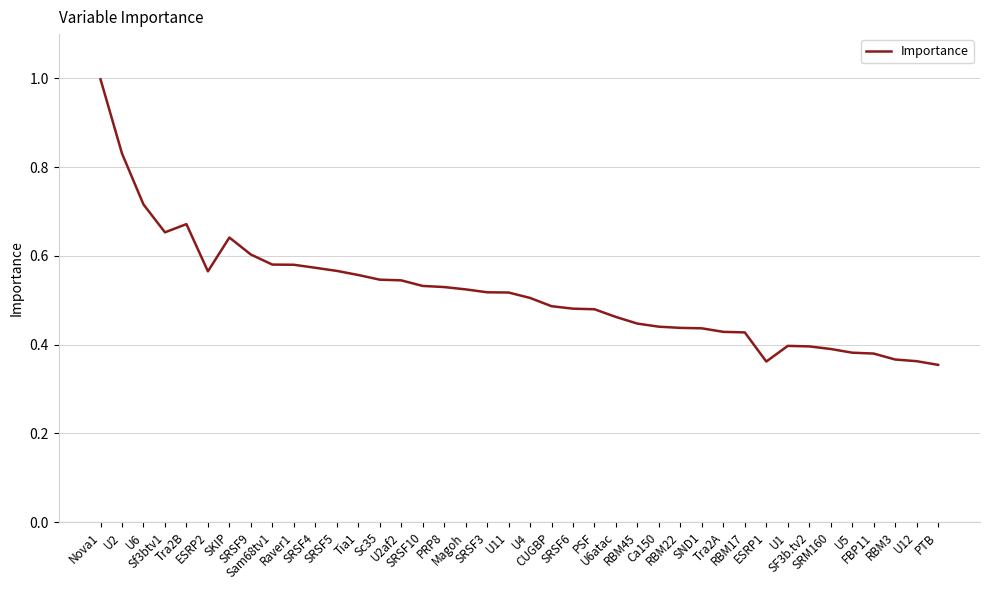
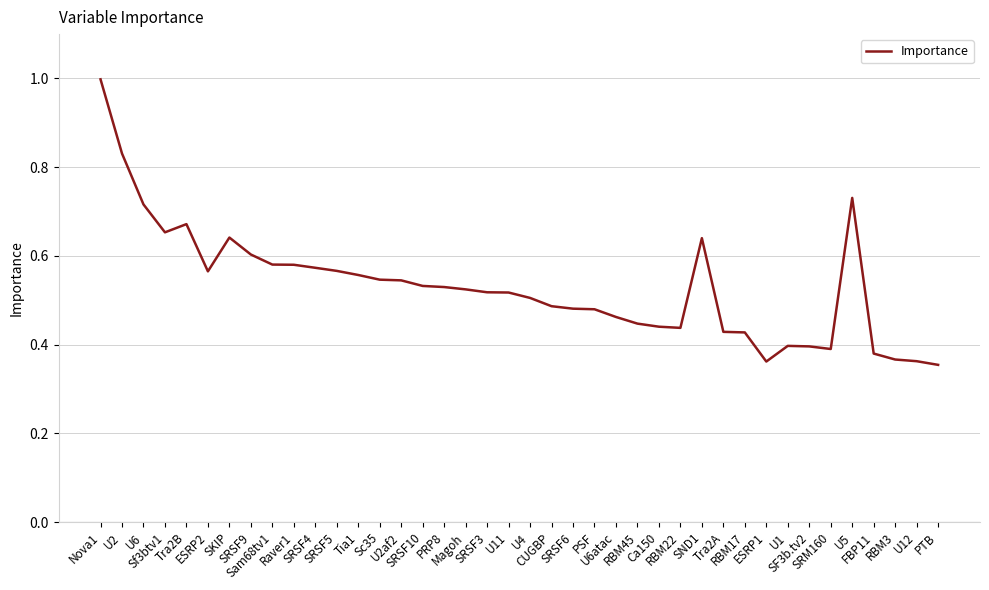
  {
    "Nova1": 1.00,
    "U2": 0.83,
    "U6": 0.72,
    "Sf3btv1": 0.65,
    "Tra2B": 0.67,
    "ESRP2": 0.57,
    "SKIP": 0.64,
    "SRSF9": 0.60,
    "Sam68tv1": 0.58,
    "Raver1": 0.58,
    "SRSF4": 0.57,
    "SRSF5": 0.57,
    "Tia1": 0.56,
    "Sc35": 0.55,
    "U2af2": 0.54,
    "SRSF10": 0.53,
    "PRP8": 0.53,
    "Magoh": 0.52,
    "SRSF3": 0.52,
    "U11": 0.52,
    "U4": 0.51,
    "CUGBP": 0.49,
    "SRSF6": 0.48,
    "PSF": 0.48,
    "U6atac": 0.46,
    "RBM45": 0.45,
    "Ca150": 0.44,
    "RBM22": 0.44,
-   "SND1": 0.44,
+   "SND1": 0.64,
    "Tra2A": 0.43,
    "RBM17": 0.43,
    "ESRP1": 0.36,
    "U1": 0.40,
    "SF3b.tv2": 0.40,
    "SRM160": 0.39,
-   "U5": 0.38,
+   "U5": 0.73,
    "FBP11": 0.38,
    "RBM3": 0.37,
    "U12": 0.36,
    "PTB": 0.35
  }
